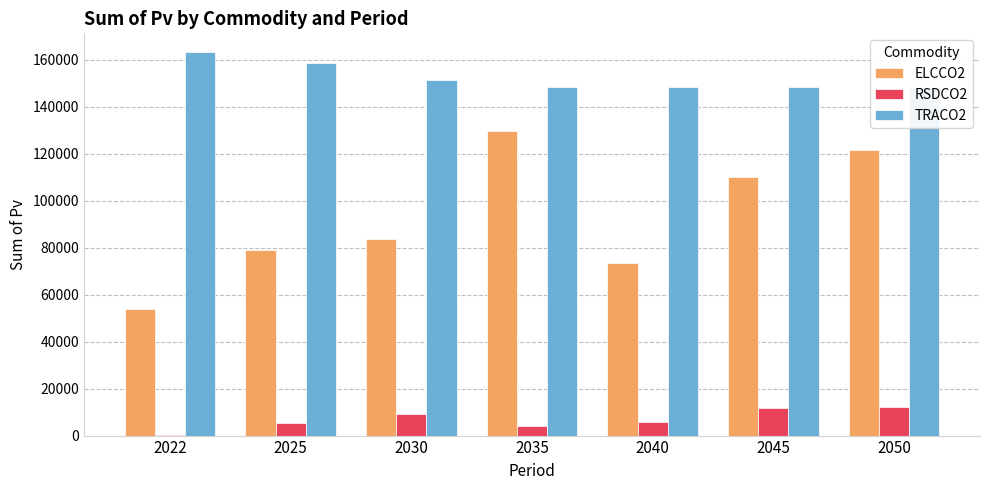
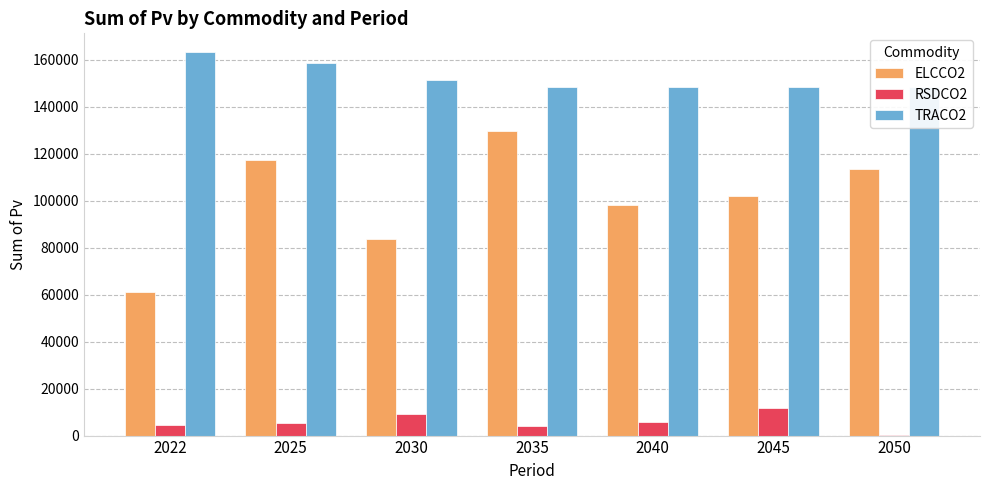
  {
    "ELCCO2": {
-     "2022": 54000,
-     "2025": 79000,
+     "2022": 61000,
+     "2025": 117000,
      "2030": 84000,
      "2035": 130000,
-     "2040": 73000,
-     "2045": 110000,
-     "2050": 122000
+     "2040": 98000,
+     "2045": 102000,
+     "2050": 114000
    },
    "RSDCO2": {
-     "2022": 0,
+     "2022": 5000,
      "2025": 5000,
      "2030": 9000,
      "2035": 4000,
      "2040": 6000,
      "2045": 12000,
-     "2050": 12000
+     "2050": 0
    },
    "TRACO2": {
      "2022": 163000,
      "2025": 159000,
      "2030": 151000,
      "2035": 148000,
      "2040": 148000,
      "2045": 148000
    }
  }
